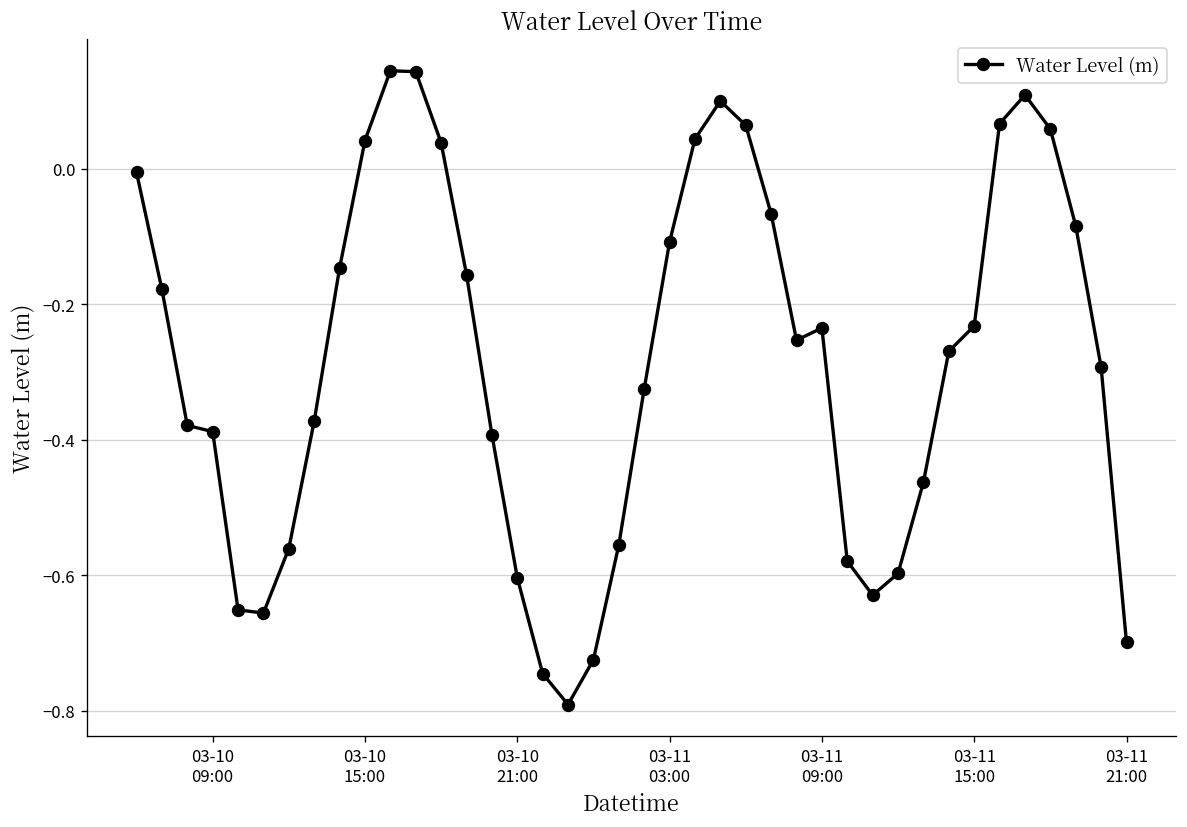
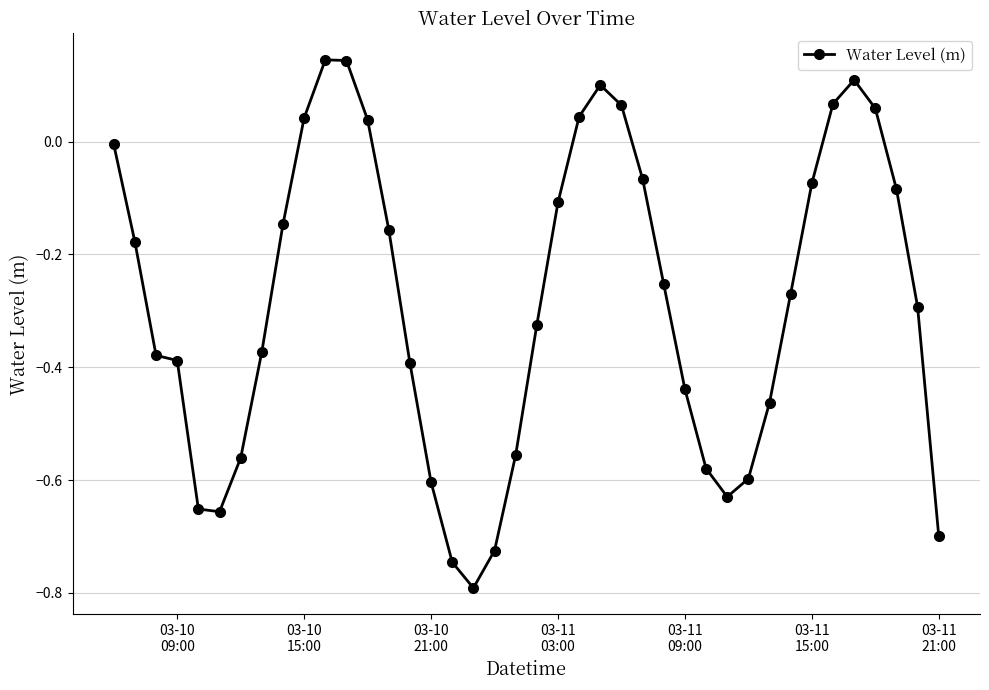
  {
    "03-10 09:00": -0.39,
    "03-10 15:00": 0.04,
    "03-10 21:00": -0.60,
    "03-11 03:00": -0.11,
-   "03-11 09:00": -0.24,
-   "03-11 15:00": -0.23,
+   "03-11 09:00": -0.44,
+   "03-11 15:00": -0.07,
    "03-11 21:00": -0.70
  }
